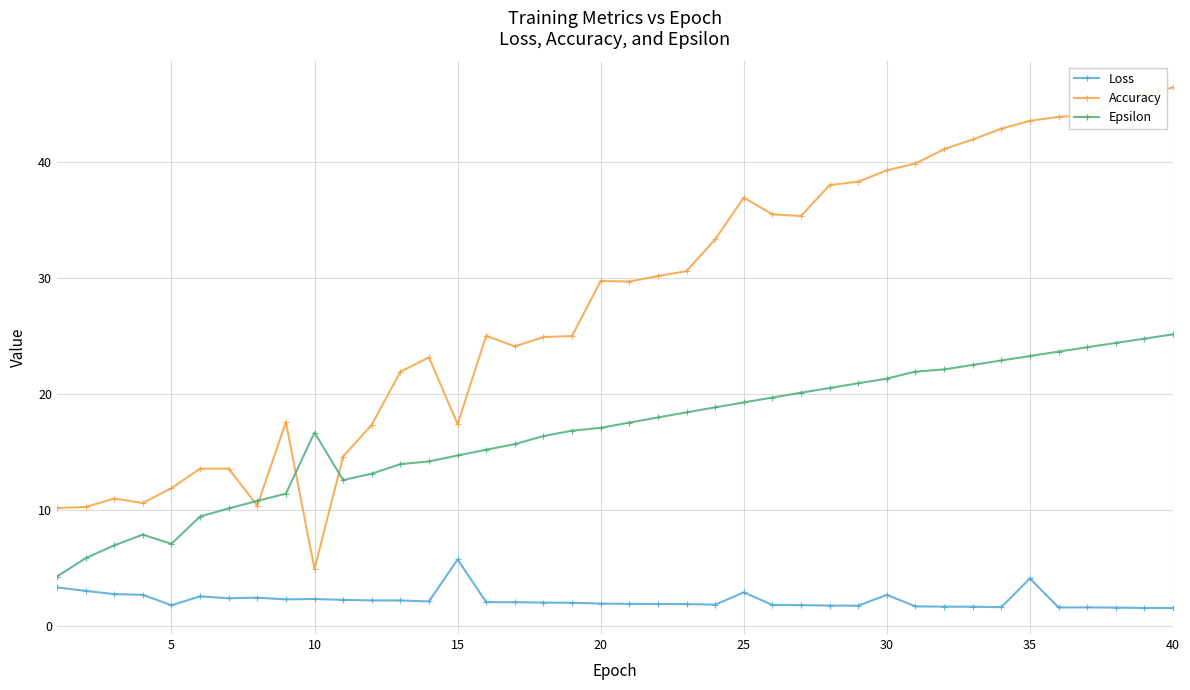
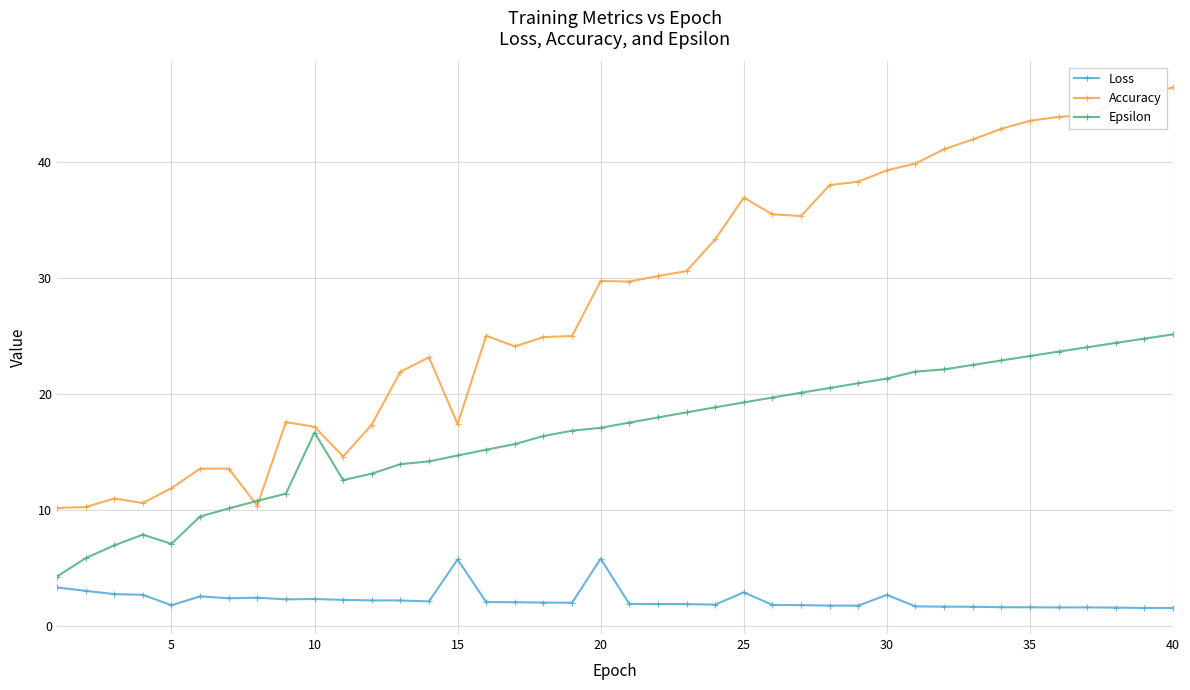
  {
    "Loss": {
      "5": 1.8,
      "10": 2.3,
      "15": 5.7,
-     "20": 1.9,
+     "20": 5.8,
      "25": 2.9,
      "30": 2.7,
-     "35": 4.1,
+     "35": 1.6,
      "40": 1.6
    },
    "Accuracy": {
      "5": 11.9,
-     "10": 4.9,
+     "10": 17.2,
      "15": 17.4,
      "20": 29.7,
      "25": 36.9,
      "30": 39.3,
      "35": 43.5,
      "40": 46.4
    },
    "Epsilon": {
      "5": 7.1,
      "10": 16.7,
      "15": 14.7,
      "20": 17.1,
      "25": 19.3,
      "30": 21.3,
      "35": 23.3,
      "40": 25.1
    }
  }
